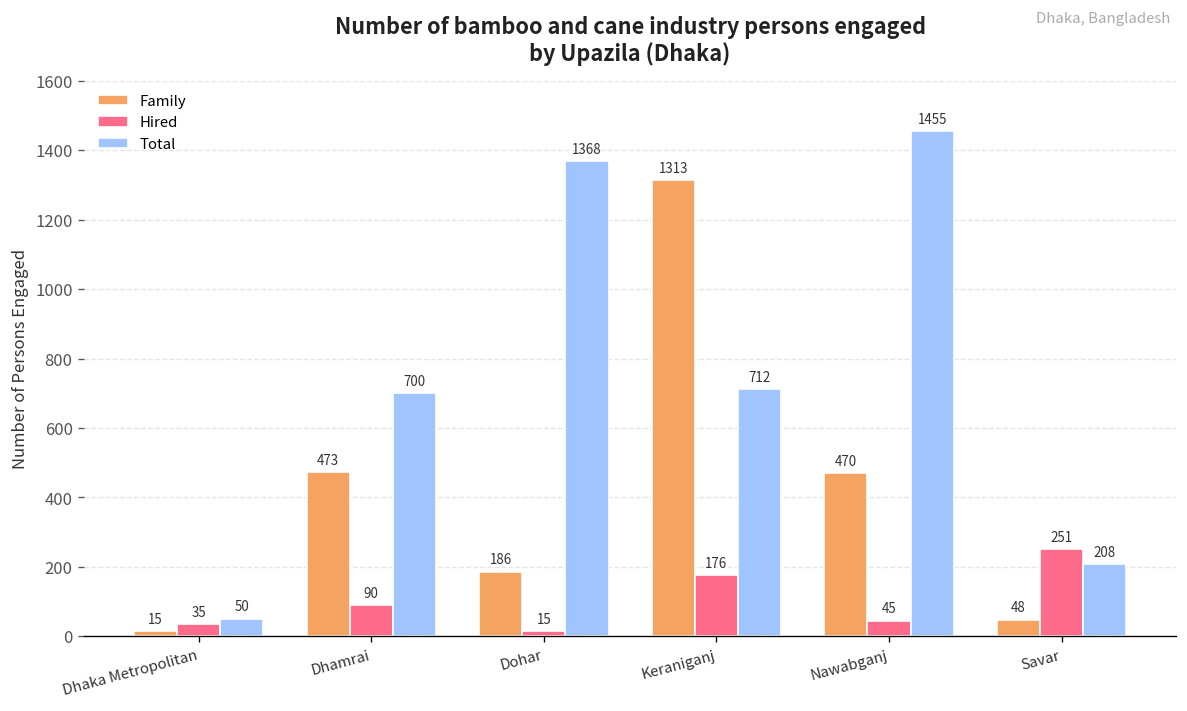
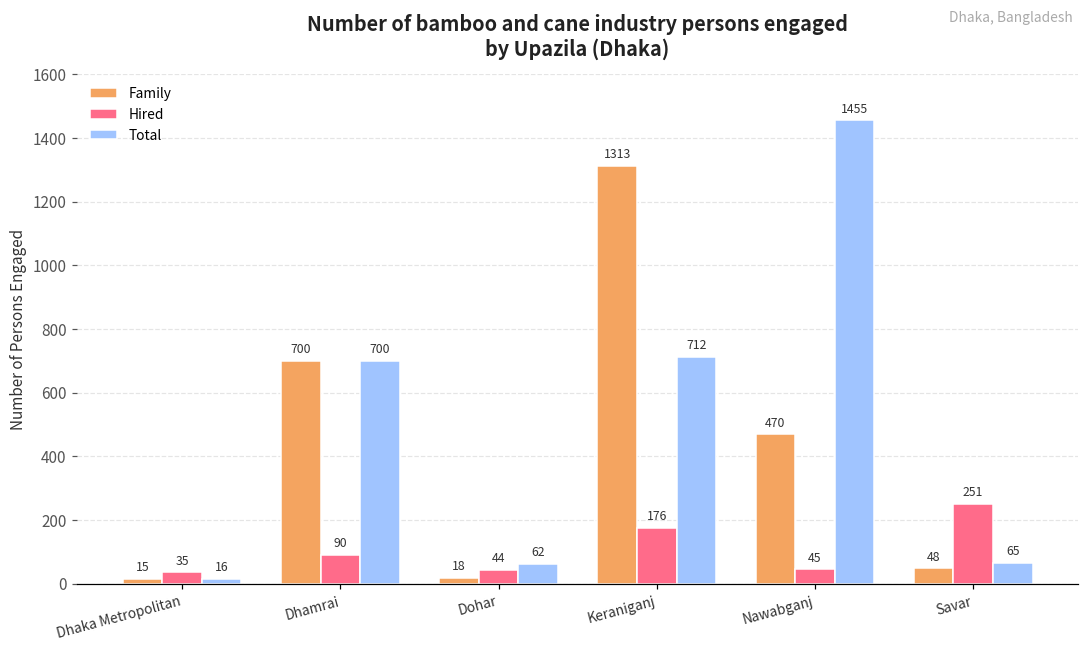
  {
    "Family": {
      "Dhaka Metropolitan": 15,
-     "Dhamrai": 473,
-     "Dohar": 186,
+     "Dhamrai": 700,
+     "Dohar": 18,
      "Keraniganj": 1313,
      "Nawabganj": 470,
      "Savar": 48
    },
    "Hired": {
      "Dhaka Metropolitan": 35,
      "Dhamrai": 90,
-     "Dohar": 15,
+     "Dohar": 44,
      "Keraniganj": 176,
      "Nawabganj": 45,
      "Savar": 251
    },
    "Total": {
-     "Dhaka Metropolitan": 50,
+     "Dhaka Metropolitan": 16,
      "Dhamrai": 700,
-     "Dohar": 1368,
+     "Dohar": 62,
      "Keraniganj": 712,
      "Nawabganj": 1455,
-     "Savar": 208
+     "Savar": 65
    }
  }
